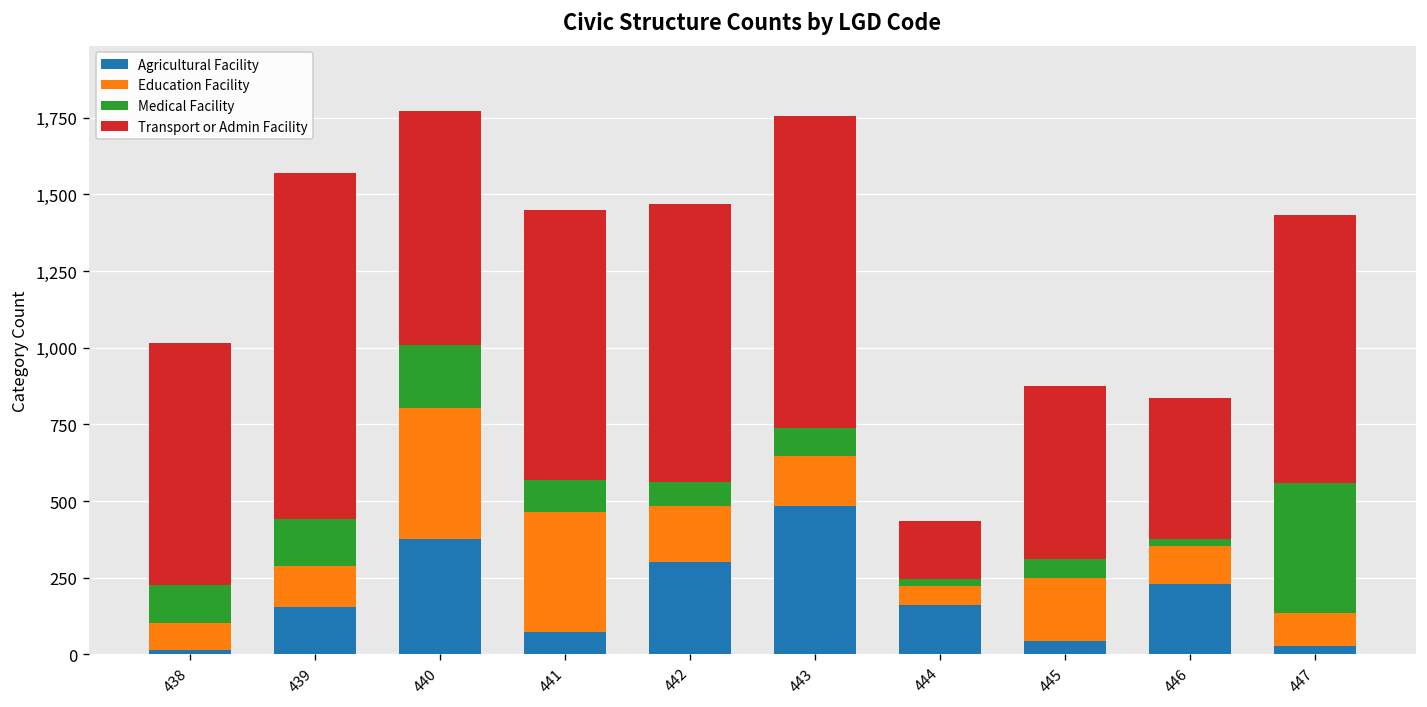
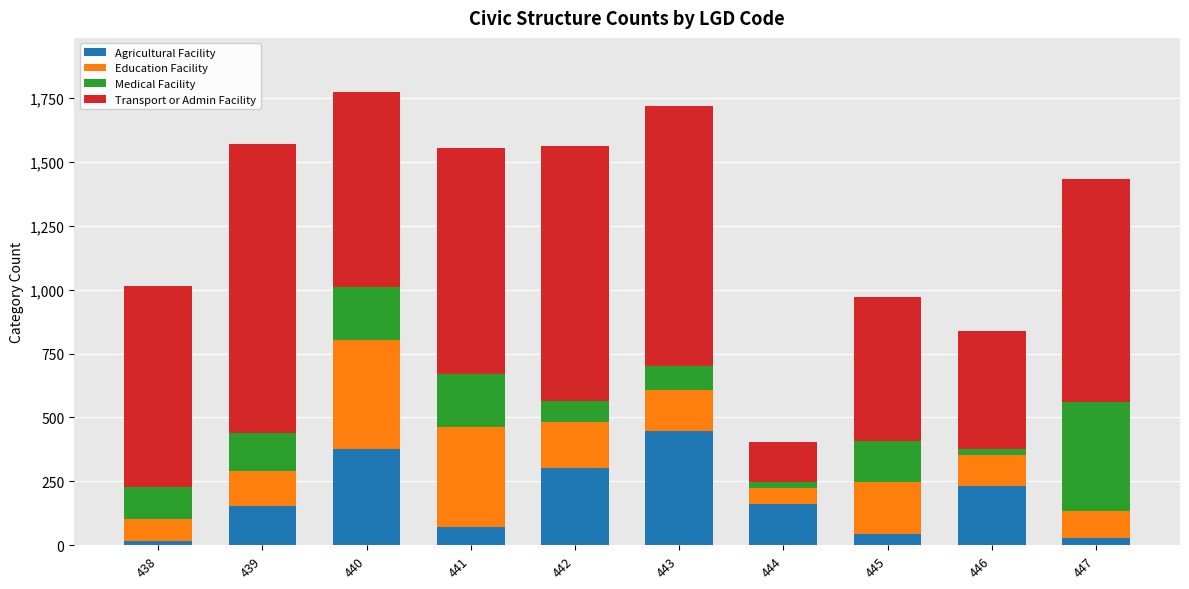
  {
    "Agricultural Facility": {
      "438": "20",
      "439": "160",
      "440": "380",
      "441": "70",
      "442": "300",
-     "443": "480",
+     "443": "450",
      "444": "160",
      "445": "40",
      "446": "230",
      "447": "30"
    },
    "Education Facility": {
      "438": "90",
      "439": "140",
      "440": "430",
      "441": "390",
      "442": "180",
      "443": "160",
      "444": "60",
      "445": "210",
      "446": "120",
      "447": "110"
    },
    "Medical Facility": {
      "438": "120",
      "439": "150",
      "440": "210",
-     "441": "110",
+     "441": "210",
      "442": "80",
      "443": "90",
      "444": "30",
-     "445": "60",
+     "445": "160",
      "446": "20",
      "447": "420"
    },
    "Transport or Admin Facility": {
      "438": "790",
      "439": "1,130",
      "440": "760",
      "441": "880",
-     "442": "910",
+     "442": "1,000",
      "443": "1,020",
-     "444": "190",
+     "444": "160",
      "445": "560",
      "446": "460",
      "447": "870"
    }
  }
